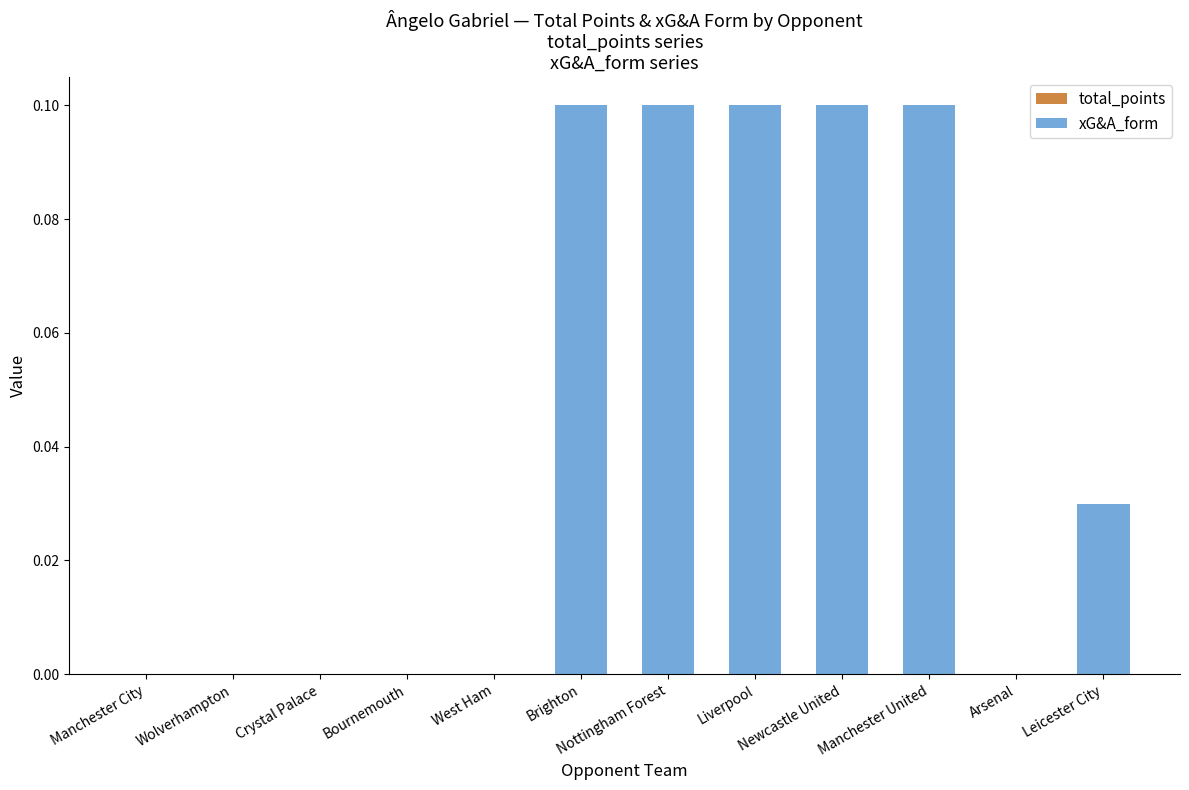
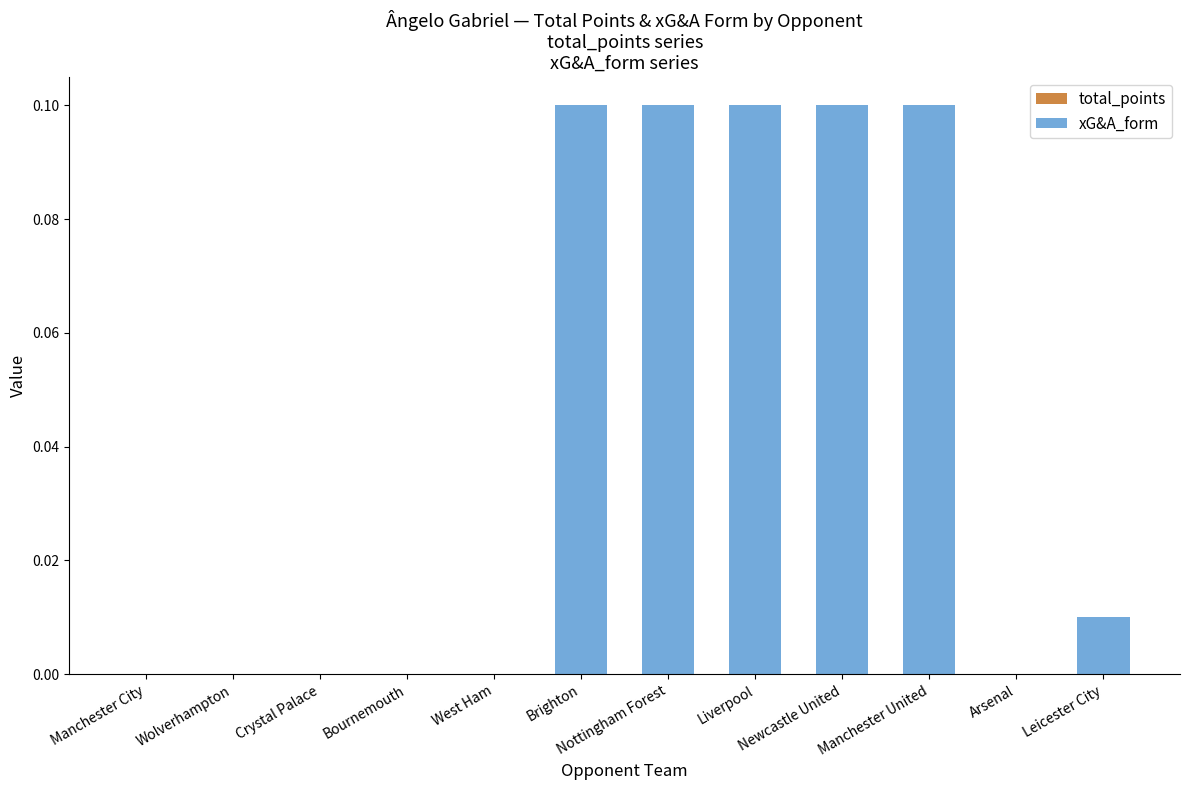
  {
    "total_points": {
      "Manchester City": 0.00,
      "Wolverhampton": 0.00,
      "Crystal Palace": 0.00,
      "Bournemouth": 0.00,
      "West Ham": 0.00,
      "Brighton": 0.00,
      "Nottingham Forest": 0.00,
      "Liverpool": 0.00,
      "Newcastle United": 0.00,
      "Manchester United": 0.00,
      "Arsenal": 0.00,
      "Leicester City": 0.00
    },
    "xG&A_form": {
      "Manchester City": 0.00,
      "Wolverhampton": 0.00,
      "Crystal Palace": 0.00,
      "Bournemouth": 0.00,
      "West Ham": 0.00,
      "Brighton": 0.10,
      "Nottingham Forest": 0.10,
      "Liverpool": 0.10,
      "Newcastle United": 0.10,
      "Manchester United": 0.10,
      "Arsenal": 0.00,
-     "Leicester City": 0.03
+     "Leicester City": 0.01
    }
  }
